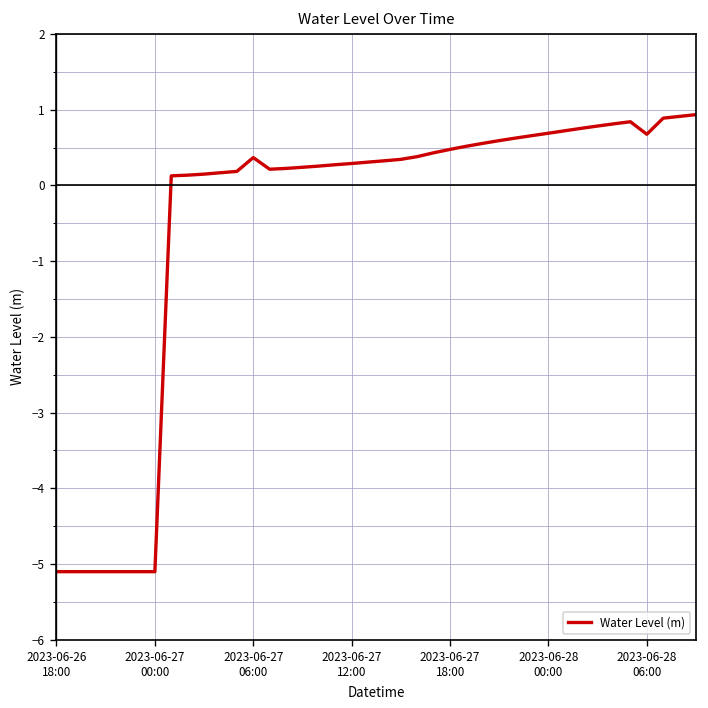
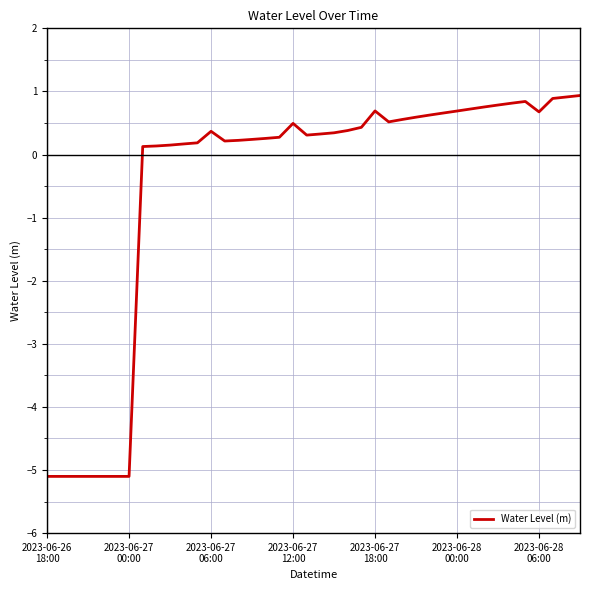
  {
    "2023-06-26 18:00": -5.1,
    "2023-06-27 00:00": -5.1,
    "2023-06-27 06:00": 0.4,
-   "2023-06-27 12:00": 0.3,
-   "2023-06-27 18:00": 0.5,
+   "2023-06-27 12:00": 0.5,
+   "2023-06-27 18:00": 0.7,
    "2023-06-28 00:00": 0.7,
    "2023-06-28 06:00": 0.7
  }
